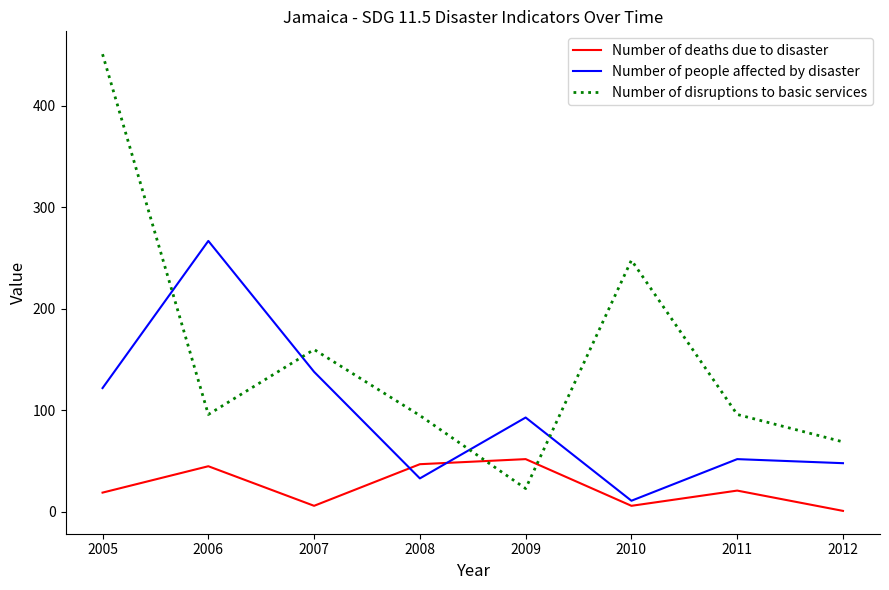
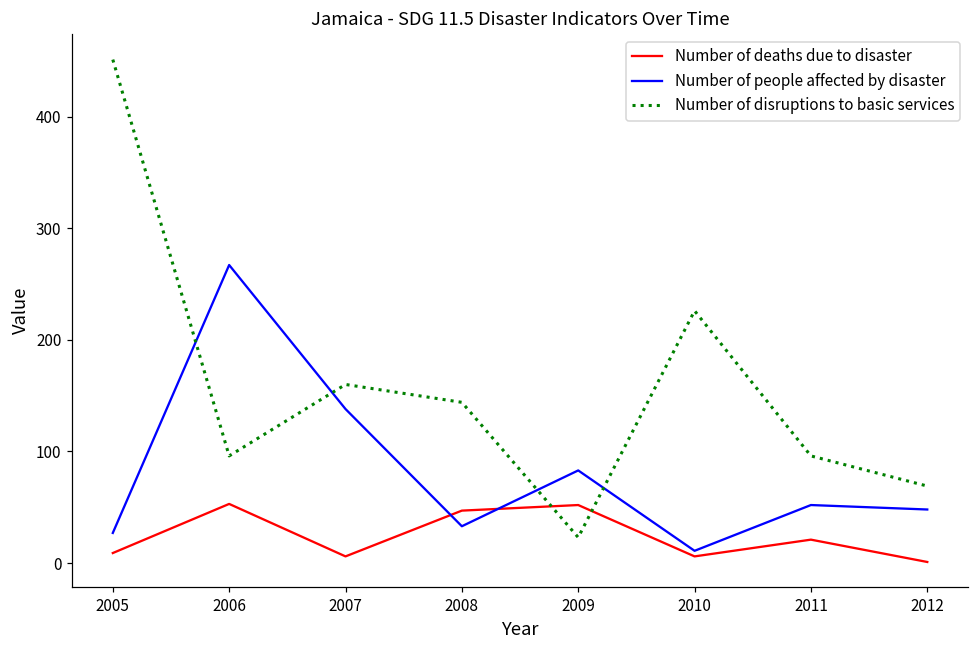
  {
    "Number of deaths due to disaster": {
-     "2005": 19,
-     "2006": 45,
+     "2005": 9,
+     "2006": 53,
      "2007": 6,
      "2008": 47,
      "2009": 52,
      "2010": 6,
      "2011": 21,
      "2012": 1
    },
    "Number of people affected by disaster": {
-     "2005": 122,
+     "2005": 27,
      "2006": 267,
      "2007": 138,
      "2008": 33,
-     "2009": 93,
+     "2009": 83,
      "2010": 11,
      "2011": 52,
      "2012": 48
    },
    "Number of disruptions to basic services": {
      "2005": 451,
      "2006": 96,
      "2007": 160,
-     "2008": 95,
+     "2008": 144,
      "2009": 23,
-     "2010": 248,
+     "2010": 226,
      "2011": 96,
      "2012": 69
    }
  }
